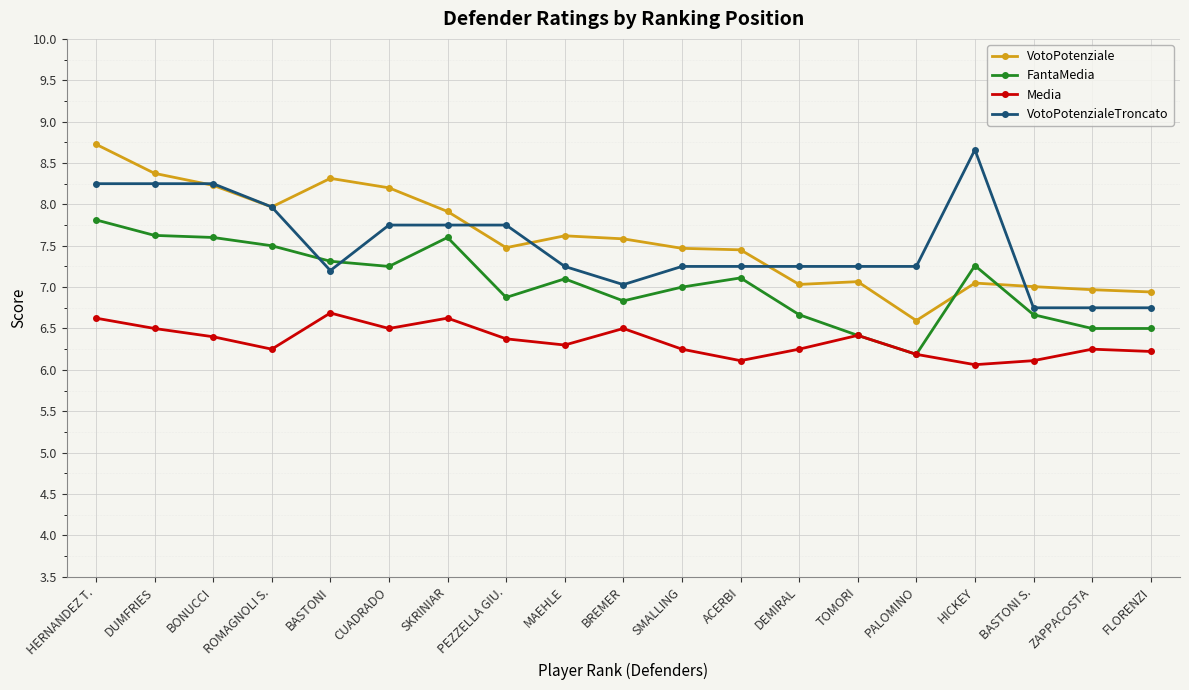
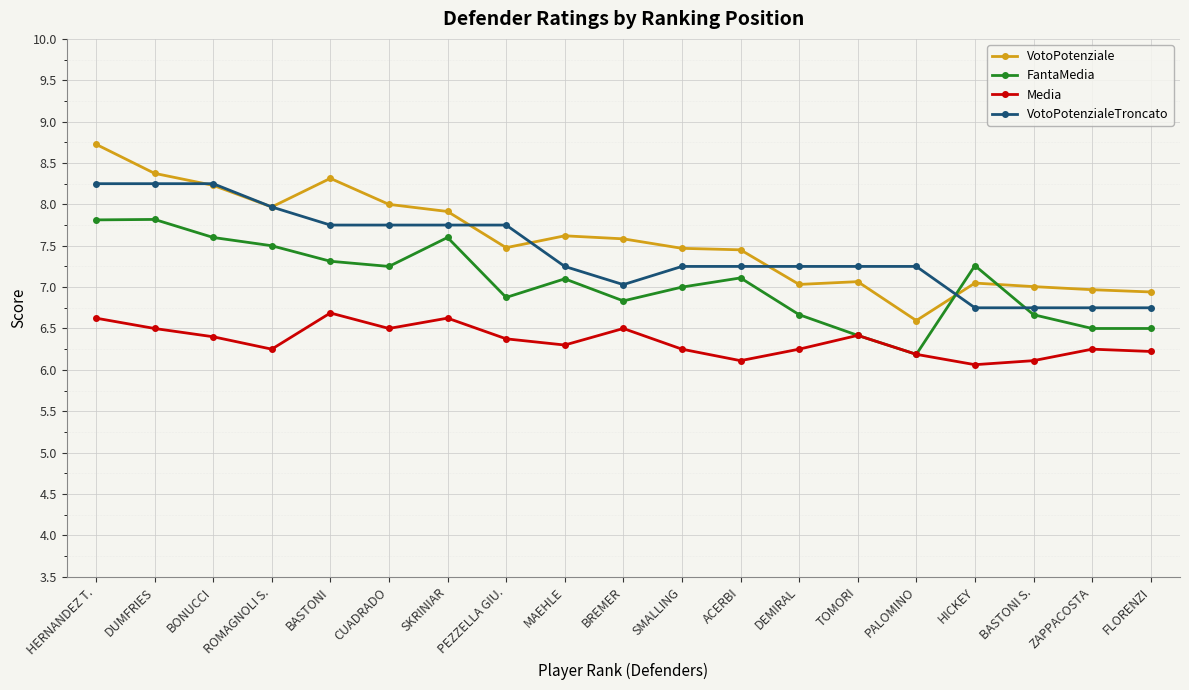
  {
    "VotoPotenziale": {
      "HERNANDEZ T.": 8.7,
      "DUMFRIES": 8.4,
      "BASTONI": 8.3,
-     "CUADRADO": 8.2,
+     "CUADRADO": 8.0,
      "SKRINIAR": 7.9,
      "PEZZELLA GIU.": 7.5,
      "MAEHLE": 7.6,
      "BREMER": 7.6,
      "SMALLING": 7.5,
      "ACERBI": 7.5,
      "DEMIRAL": 7.0,
      "TOMORI": 7.1,
      "PALOMINO": 6.6,
      "HICKEY": 7.0,
      "BASTONI S.": 7.0,
      "ZAPPACOSTA": 7.0,
      "FLORENZI": 6.9
    },
    "FantaMedia": {
      "HERNANDEZ T.": 7.8,
-     "DUMFRIES": 7.6,
+     "DUMFRIES": 7.8,
      "BONUCCI": 7.6,
      "ROMAGNOLI S.": 7.5,
      "BASTONI": 7.3,
      "CUADRADO": 7.3,
      "SKRINIAR": 7.6,
      "PEZZELLA GIU.": 6.9,
      "MAEHLE": 7.1,
      "BREMER": 6.8,
      "SMALLING": 7.0,
      "ACERBI": 7.1,
      "DEMIRAL": 6.7,
      "HICKEY": 7.3,
      "BASTONI S.": 6.7,
      "ZAPPACOSTA": 6.5,
      "FLORENZI": 6.5
    },
    "Media": {
      "HERNANDEZ T.": 6.6,
      "DUMFRIES": 6.5,
      "BONUCCI": 6.4,
      "ROMAGNOLI S.": 6.3,
      "BASTONI": 6.7,
      "CUADRADO": 6.5,
      "SKRINIAR": 6.6,
      "PEZZELLA GIU.": 6.4,
      "MAEHLE": 6.3,
      "BREMER": 6.5,
      "SMALLING": 6.3,
      "ACERBI": 6.1,
      "DEMIRAL": 6.3,
      "HICKEY": 6.1,
      "BASTONI S.": 6.1,
      "ZAPPACOSTA": 6.3,
      "FLORENZI": 6.2
    },
    "VotoPotenzialeTroncato": {
      "HERNANDEZ T.": 8.3,
      "DUMFRIES": 8.3,
-     "BASTONI": 7.2,
+     "BASTONI": 7.8,
      "CUADRADO": 7.8,
      "SKRINIAR": 7.8,
      "PEZZELLA GIU.": 7.8,
      "MAEHLE": 7.3,
      "BREMER": 7.0,
      "SMALLING": 7.3,
      "ACERBI": 7.3,
      "DEMIRAL": 7.3,
      "TOMORI": 7.3,
      "PALOMINO": 7.3,
-     "HICKEY": 8.7,
+     "HICKEY": 6.8,
      "BASTONI S.": 6.8,
      "ZAPPACOSTA": 6.8,
      "FLORENZI": 6.8
    }
  }
